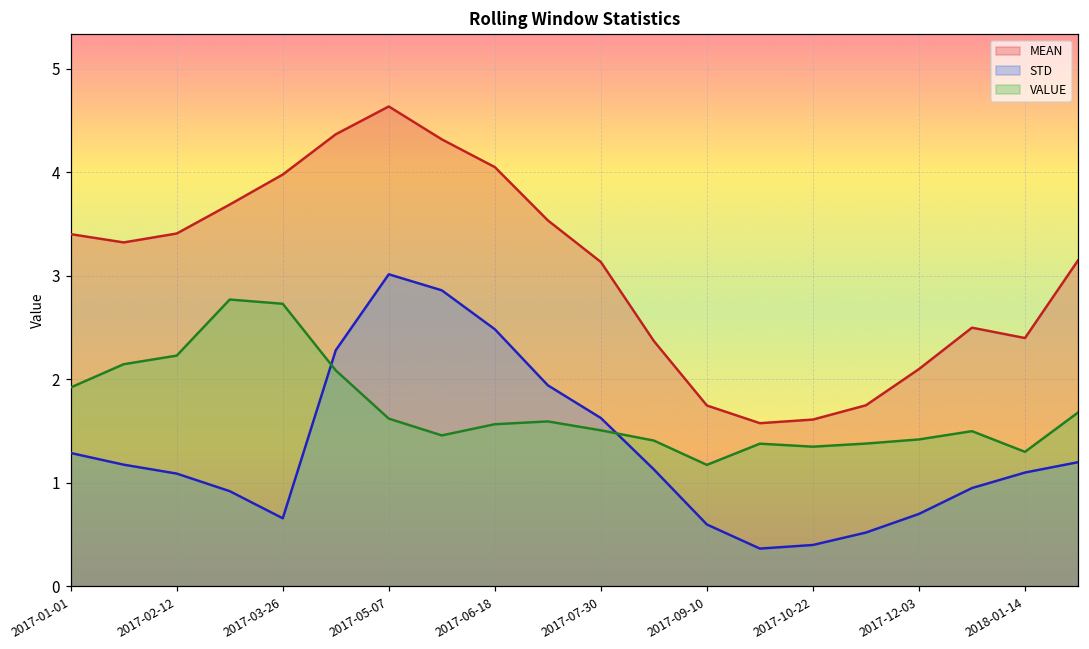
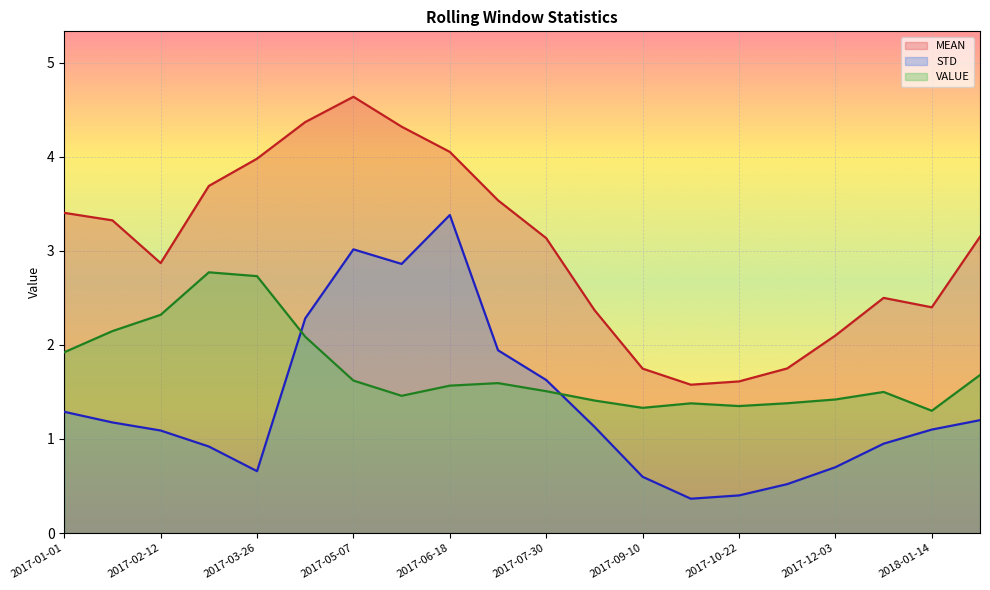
  {
    "MEAN": {
      "2017-01-01": 3.4,
-     "2017-02-12": 3.4,
+     "2017-02-12": 2.9,
      "2017-03-26": 4.0,
      "2017-05-07": 4.6,
      "2017-06-18": 4.1,
      "2017-07-30": 3.1,
      "2017-09-10": 1.7,
      "2017-10-22": 1.6,
      "2017-12-03": 2.1,
      "2018-01-14": 2.4
    },
    "STD": {
      "2017-01-01": 1.3,
      "2017-02-12": 1.1,
      "2017-03-26": 0.7,
      "2017-05-07": 3.0,
-     "2017-06-18": 2.5,
+     "2017-06-18": 3.4,
      "2017-07-30": 1.6,
      "2017-09-10": 0.6,
      "2017-10-22": 0.4,
      "2017-12-03": 0.7,
      "2018-01-14": 1.1
    },
    "VALUE": {
      "2017-01-01": 1.9,
-     "2017-02-12": 2.2,
+     "2017-02-12": 2.3,
      "2017-03-26": 2.7,
      "2017-05-07": 1.6,
      "2017-06-18": 1.6,
      "2017-07-30": 1.5,
-     "2017-09-10": 1.2,
+     "2017-09-10": 1.3,
      "2017-10-22": 1.4,
      "2017-12-03": 1.4,
      "2018-01-14": 1.3
    }
  }
